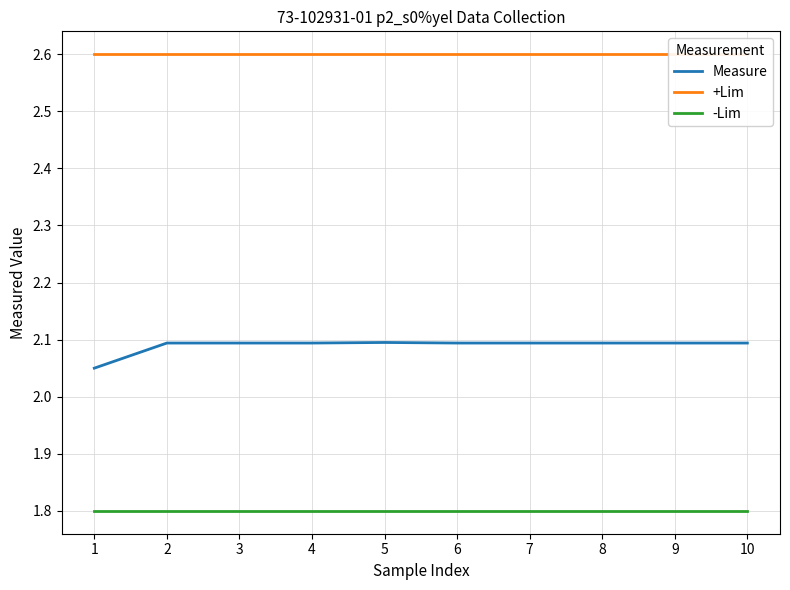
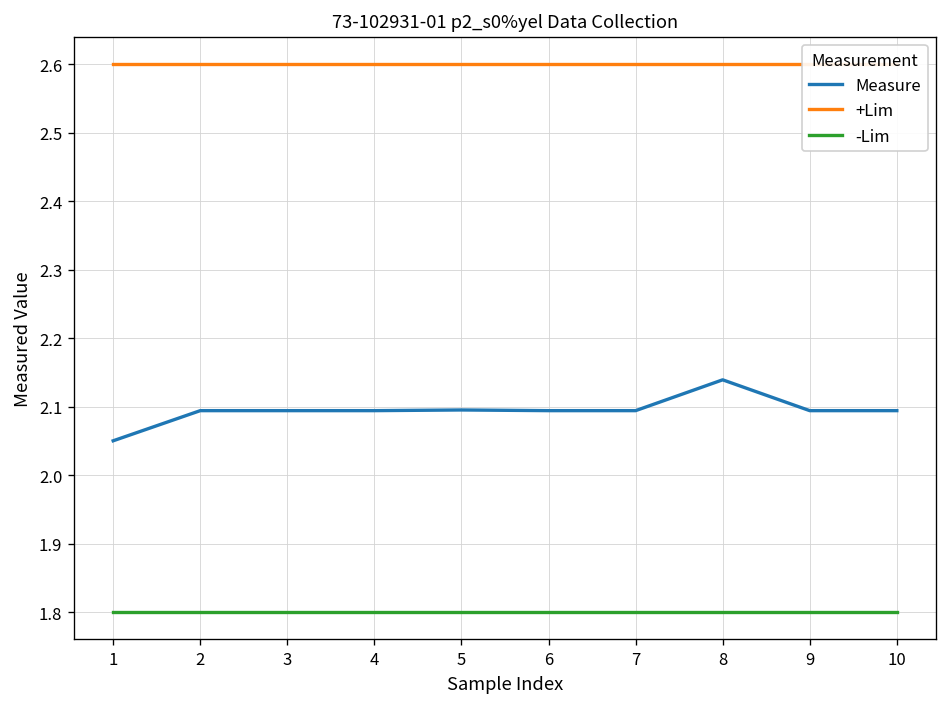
  {
    "Measure": {
      "1": 2.05,
      "2": 2.09,
      "3": 2.09,
      "4": 2.09,
      "5": 2.10,
      "6": 2.09,
      "7": 2.09,
-     "8": 2.09,
+     "8": 2.14,
      "9": 2.09,
      "10": 2.09
    },
    "+Lim": {
      "1": 2.60,
      "2": 2.60,
      "3": 2.60,
      "4": 2.60,
      "5": 2.60,
      "6": 2.60,
      "7": 2.60,
      "8": 2.60
    },
    "-Lim": {
      "1": 1.80,
      "2": 1.80,
      "3": 1.80,
      "4": 1.80,
      "5": 1.80,
      "6": 1.80,
      "7": 1.80,
      "8": 1.80,
      "9": 1.80,
      "10": 1.80
    }
  }
